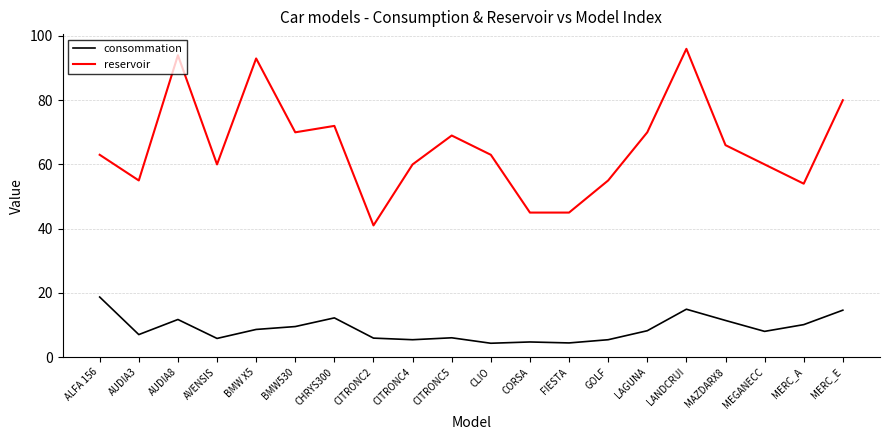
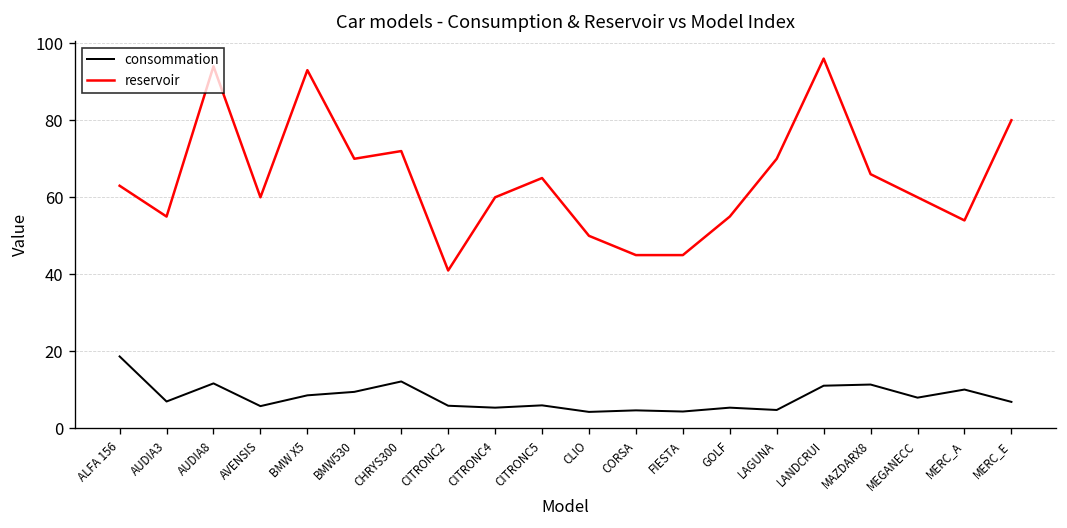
  {
    "consommation": {
      "ALFA 156": 19,
      "AUDIA3": 7,
      "AUDIA8": 12,
      "AVENSIS": 6,
      "BMW X5": 9,
      "BMW530": 10,
      "CHRYS300": 12,
      "CITRONC2": 6,
      "CITRONC4": 5,
      "CITRONC5": 6,
      "CLIO": 4,
      "CORSA": 5,
      "FIESTA": 4,
      "GOLF": 5,
-     "LAGUNA": 8,
-     "LANDCRUI": 15,
+     "LAGUNA": 5,
+     "LANDCRUI": 11,
      "MAZDARX8": 11,
      "MEGANECC": 8,
      "MERC_A": 10,
-     "MERC_E": 15
+     "MERC_E": 7
    },
    "reservoir": {
      "ALFA 156": 63,
      "AUDIA3": 55,
      "AVENSIS": 60,
      "BMW X5": 93,
      "BMW530": 70,
      "CHRYS300": 72,
      "CITRONC2": 41,
      "CITRONC4": 60,
-     "CITRONC5": 69,
-     "CLIO": 63,
+     "CITRONC5": 65,
+     "CLIO": 50,
      "CORSA": 45,
      "FIESTA": 45,
      "GOLF": 55,
      "LAGUNA": 70,
      "LANDCRUI": 96,
      "MAZDARX8": 66,
      "MEGANECC": 60,
      "MERC_A": 54,
      "MERC_E": 80
    }
  }
